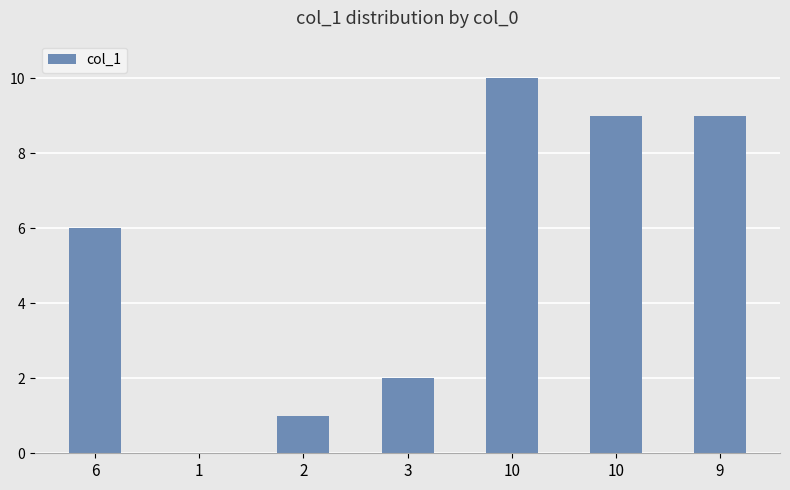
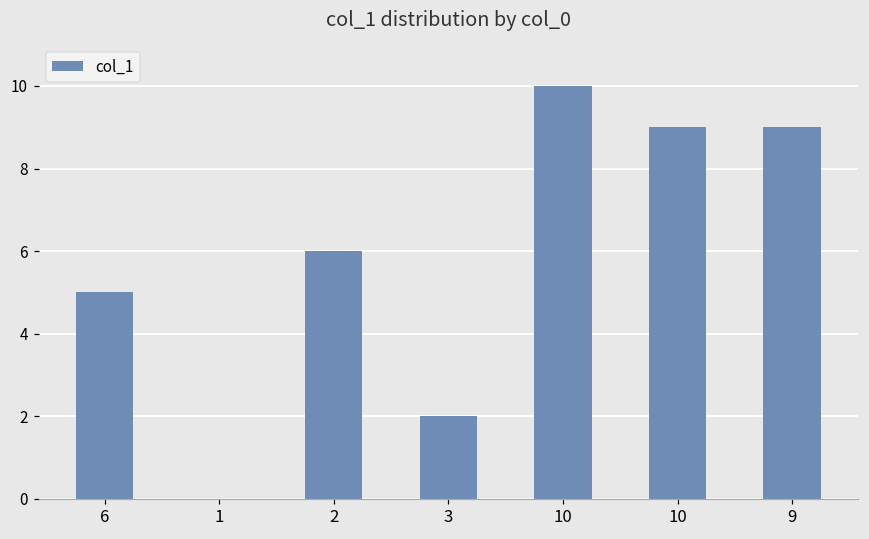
  {
-   "6": 6,
+   "6": 5,
    "1": 0,
-   "2": 1,
+   "2": 6,
    "3": 2,
    "9": 9
  }
